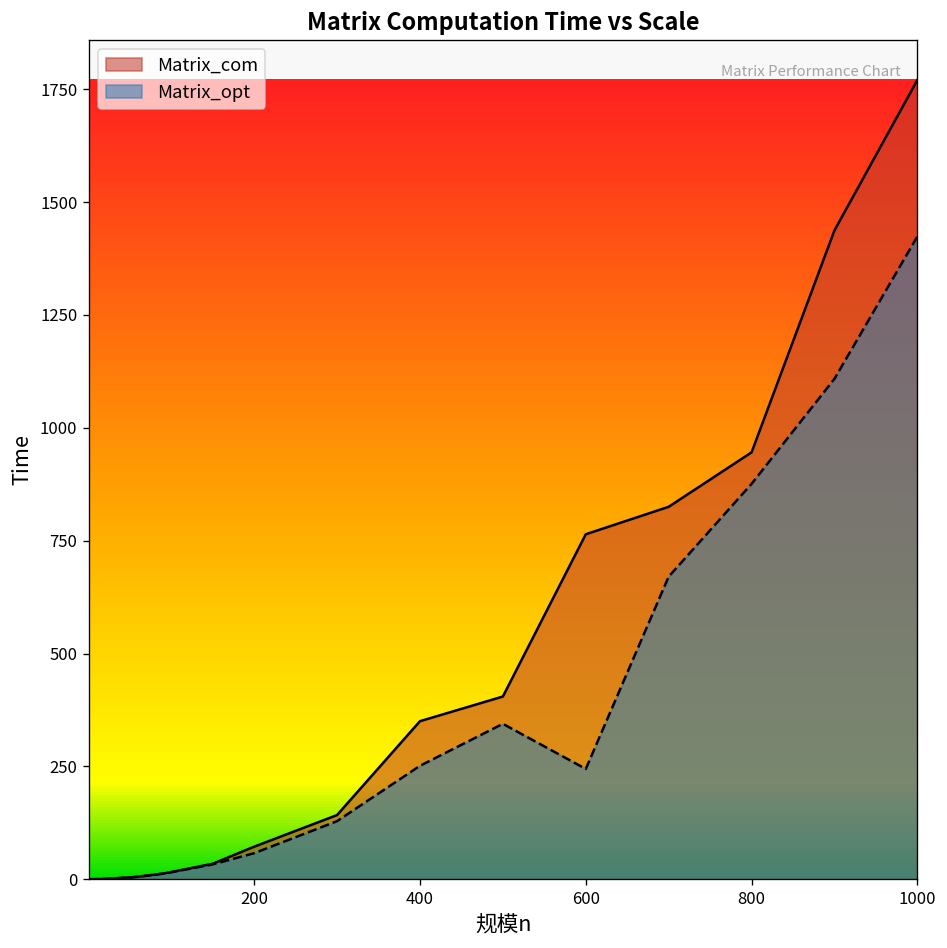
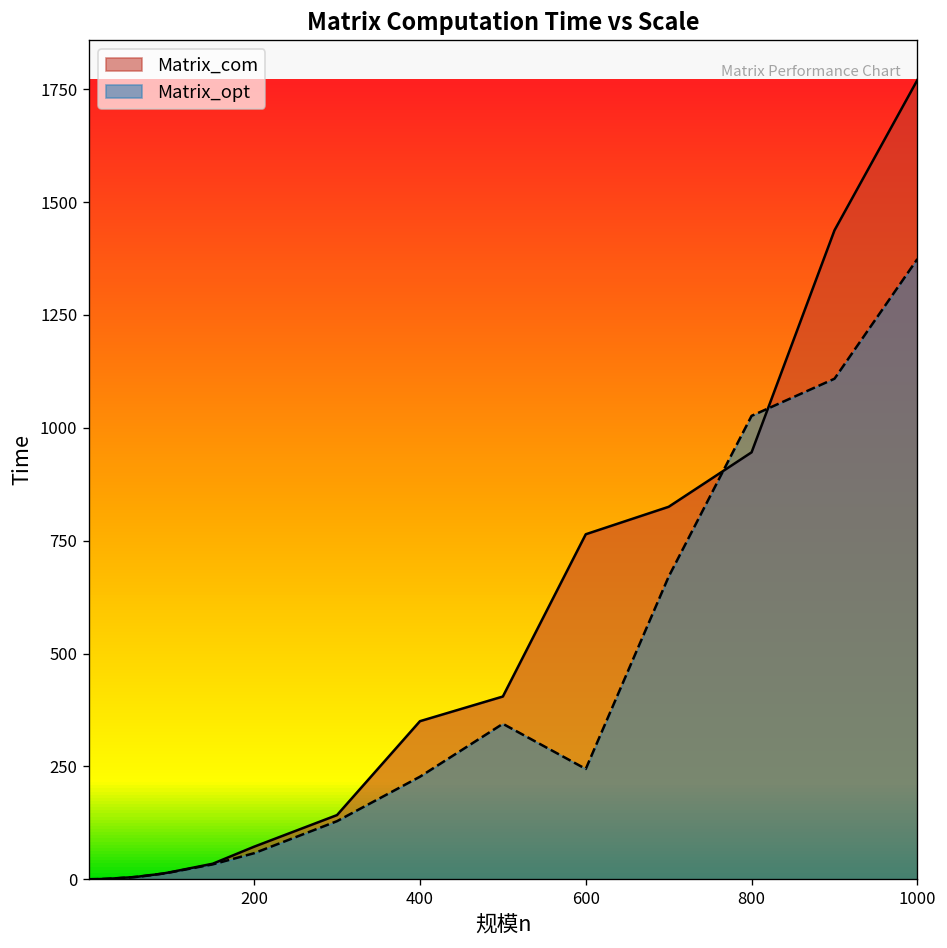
  {
    "Matrix_com": {
      "200": 70,
      "400": 350,
      "600": 760,
      "800": 950,
      "1000": 1770
    },
    "Matrix_opt": {
      "200": 60,
-     "400": 250,
+     "400": 230,
      "600": 240,
-     "800": 880,
-     "1000": 1420
+     "800": 1030,
+     "1000": 1370
    }
  }
